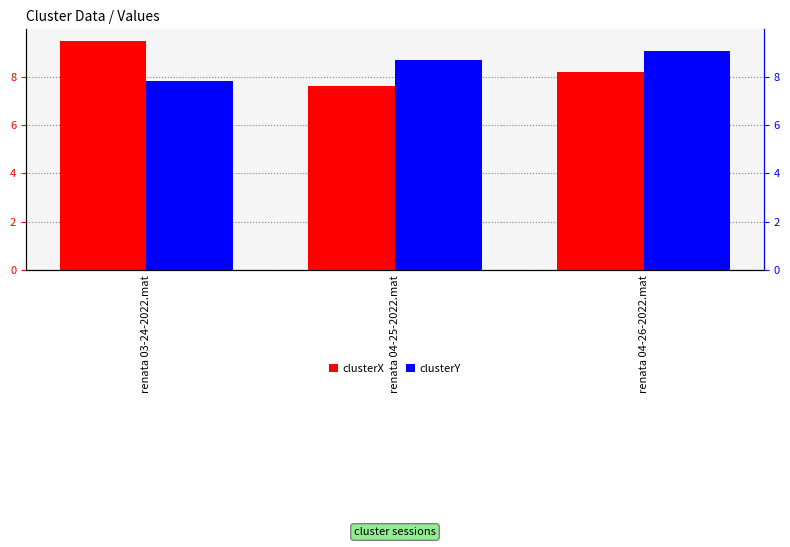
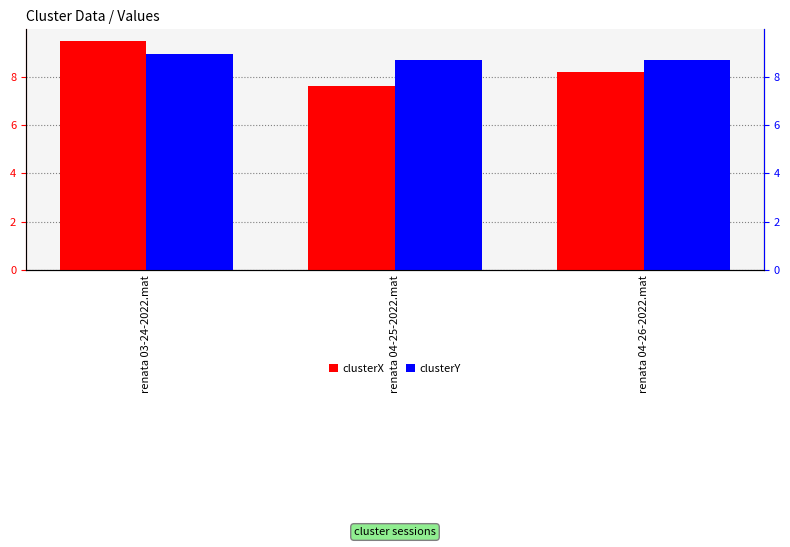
  {
    "clusterX": {
      "renata 03-24-2022.mat": 9.5,
      "renata 04-25-2022.mat": 7.6,
      "renata 04-26-2022.mat": 8.2
    },
    "clusterY": {
-     "renata 03-24-2022.mat": 7.8,
+     "renata 03-24-2022.mat": 8.9,
      "renata 04-25-2022.mat": 8.7,
-     "renata 04-26-2022.mat": 9.1
+     "renata 04-26-2022.mat": 8.7
    }
  }
